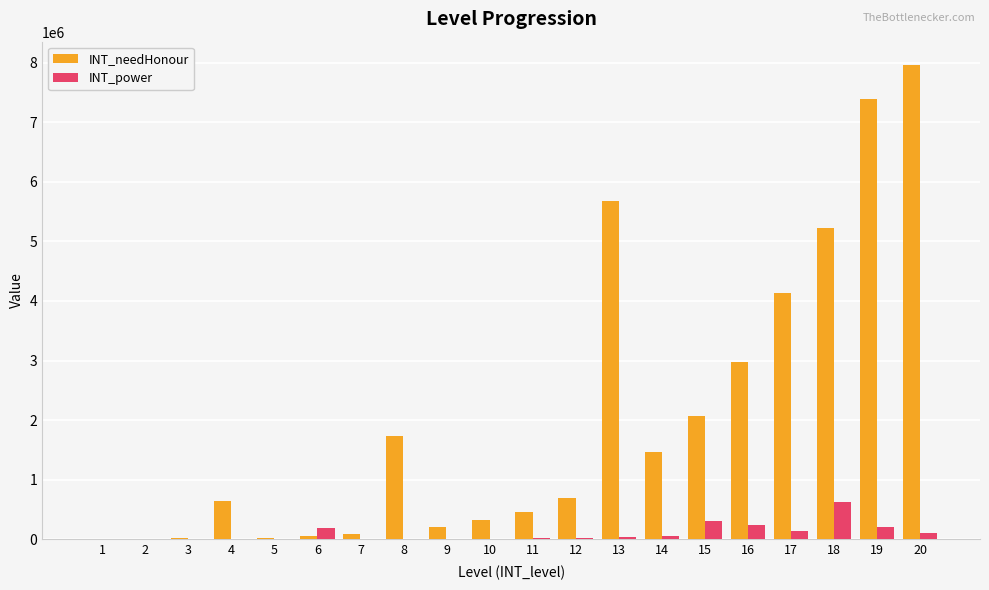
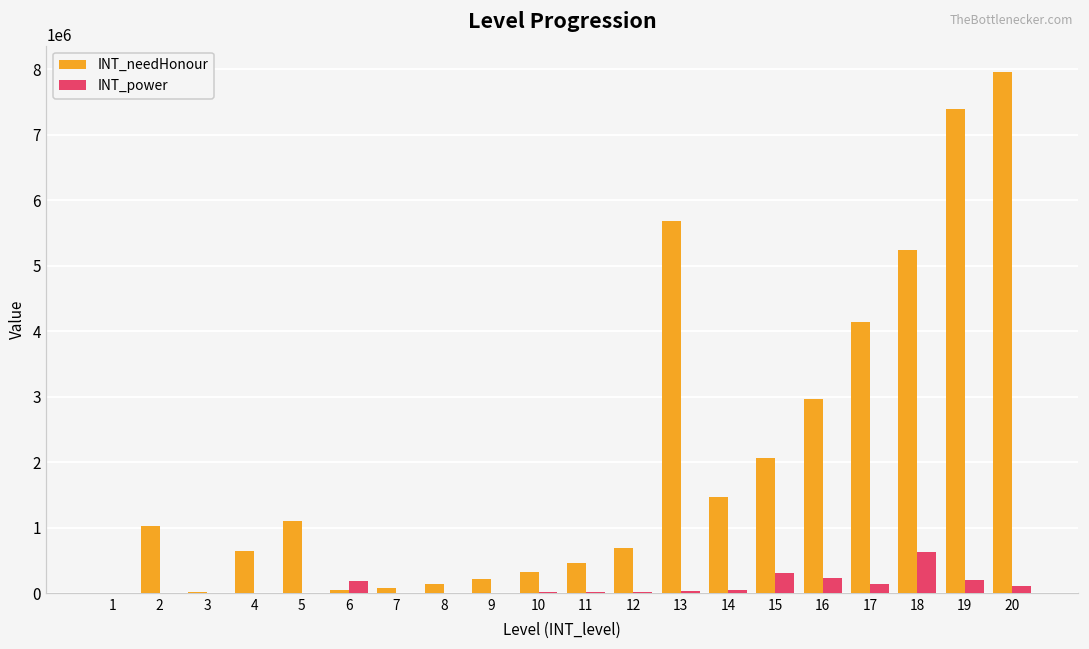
  {
    "INT_needHonour": {
-     "2": 0,
+     "2": 1000000,
      "4": 600000,
-     "5": 0,
+     "5": 1100000,
      "6": 0,
      "7": 100000,
-     "8": 1700000,
+     "8": 100000,
      "9": 200000,
      "10": 300000,
      "11": 500000,
      "12": 700000,
      "13": 5700000,
      "14": 1500000,
      "15": 2100000,
      "16": 3000000,
      "17": 4100000,
      "18": 5200000,
      "19": 7400000,
      "20": 8000000
    },
    "INT_power": {
      "6": 200000,
      "14": 0,
      "15": 300000,
      "16": 200000,
      "17": 100000,
      "18": 600000,
      "19": 200000,
      "20": 100000
    }
  }
